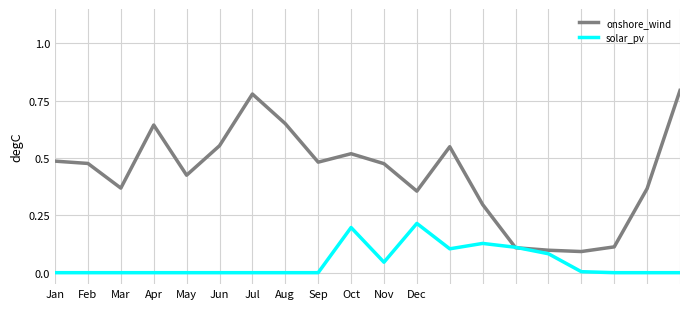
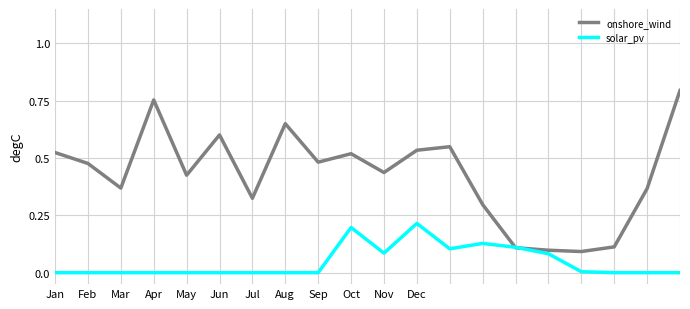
  {
    "onshore_wind": {
-     "Jan": 0.49,
+     "Jan": 0.52,
      "Feb": 0.48,
      "Mar": 0.37,
-     "Apr": 0.64,
+     "Apr": 0.75,
      "May": 0.43,
-     "Jun": 0.55,
-     "Jul": 0.78,
+     "Jun": 0.60,
+     "Jul": 0.32,
      "Aug": 0.65,
      "Sep": 0.48,
      "Oct": 0.52,
-     "Nov": 0.48,
-     "Dec": 0.36
+     "Nov": 0.44,
+     "Dec": 0.53
    },
    "solar_pv": {
      "Jan": 0.00,
      "Feb": 0.00,
      "Mar": 0.00,
      "Apr": 0.00,
      "May": 0.00,
      "Jun": 0.00,
      "Jul": 0.00,
      "Aug": 0.00,
      "Sep": 0.00,
      "Oct": 0.20,
-     "Nov": 0.05,
+     "Nov": 0.09,
      "Dec": 0.21
    }
  }
